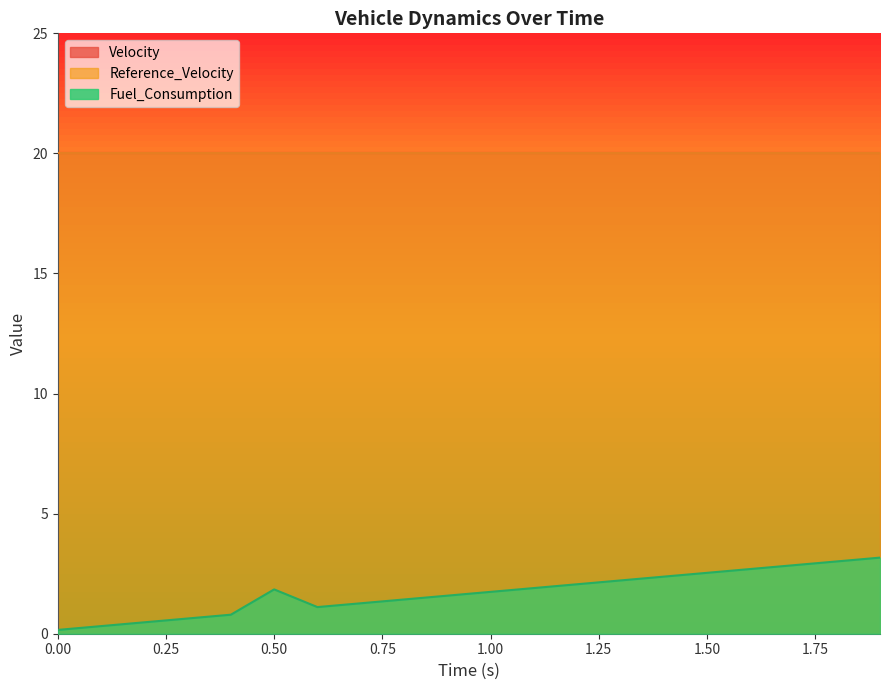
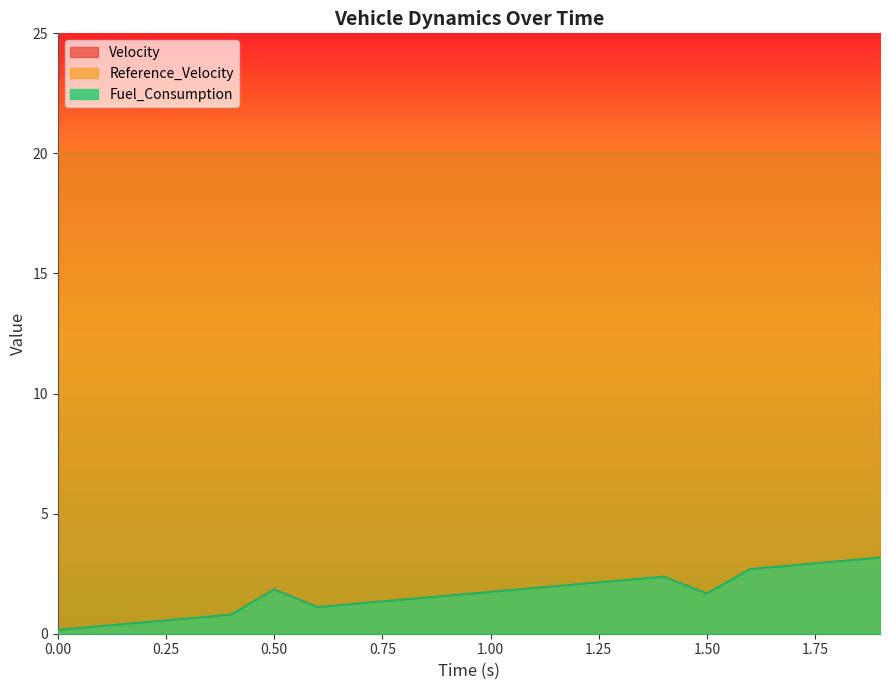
  {
    "Reference_Velocity": {
      "0.00": 20.0,
      "0.50": 20.0,
      "1.00": 20.0,
      "1.50": 20.0
    },
    "Fuel_Consumption": {
      "0.00": 0.2,
      "0.50": 1.8,
      "1.00": 1.7,
-     "1.50": 2.5
+     "1.50": 1.7
    }
  }
